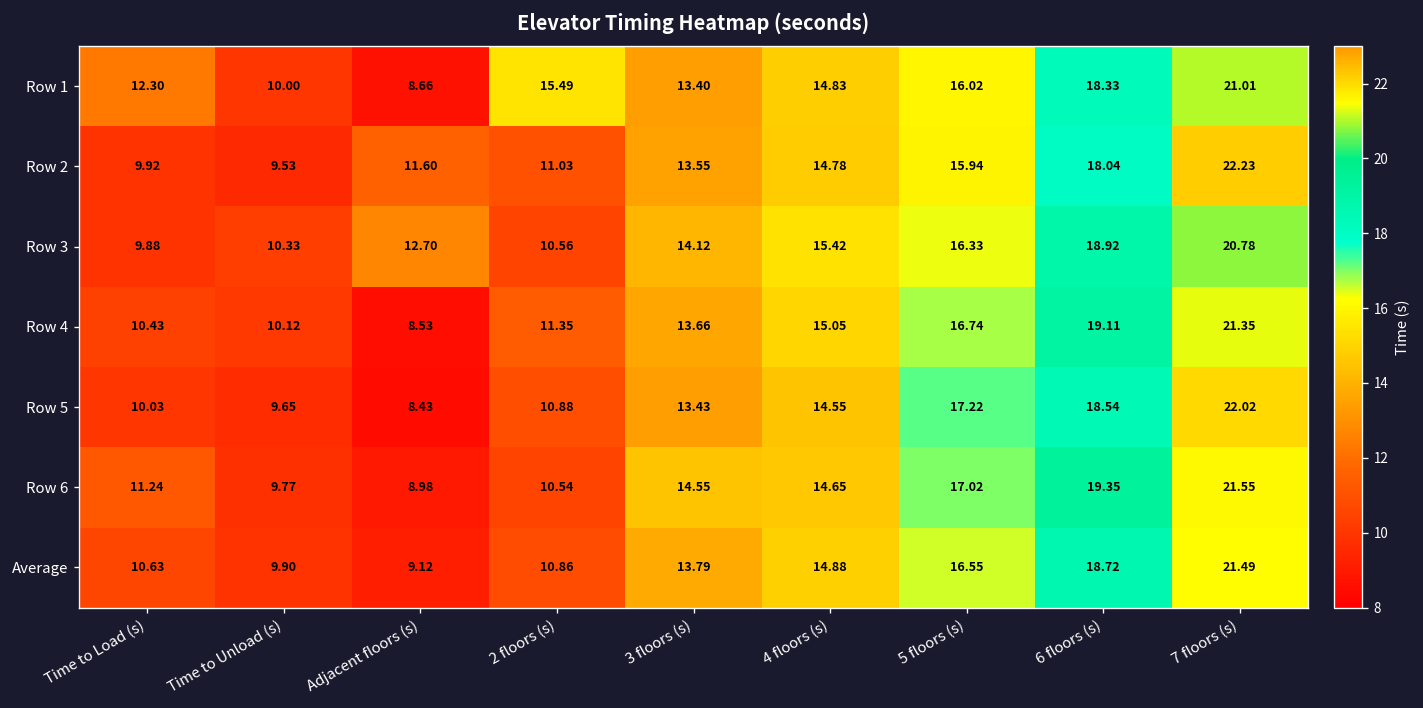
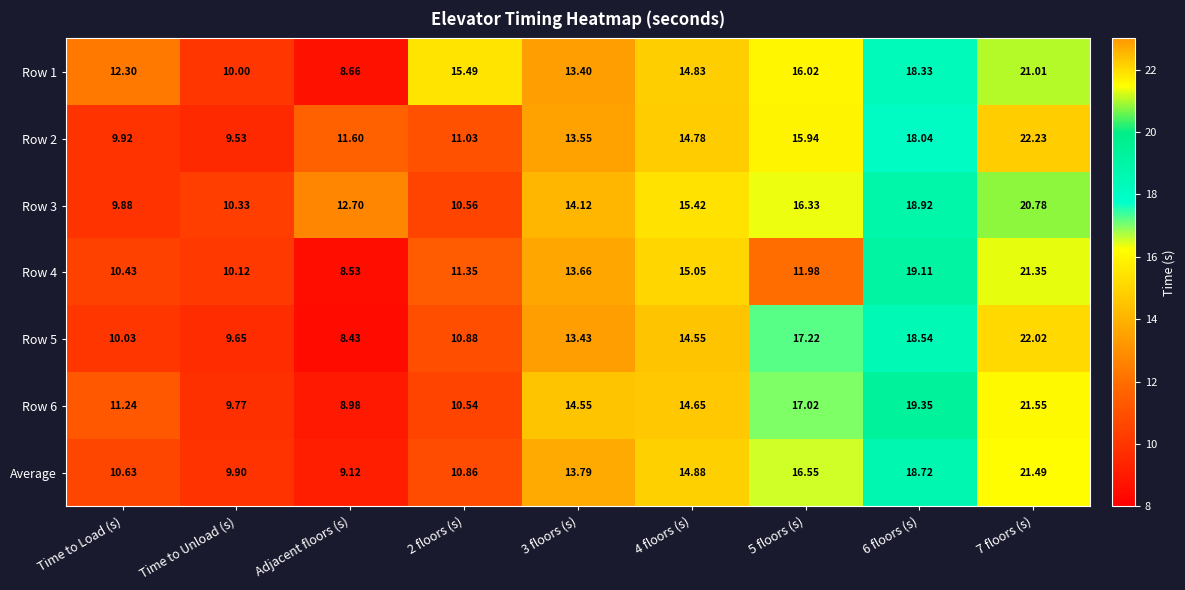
  {
    "Row 1": {
      "Time to Load (s)": 12.30,
      "Time to Unload (s)": 10.00,
      "Adjacent floors (s)": 8.66,
      "2 floors (s)": 15.49,
      "3 floors (s)": 13.40,
      "4 floors (s)": 14.83,
      "5 floors (s)": 16.02,
      "6 floors (s)": 18.33,
      "7 floors (s)": 21.01
    },
    "Row 2": {
      "Time to Load (s)": 9.92,
      "Time to Unload (s)": 9.53,
      "Adjacent floors (s)": 11.60,
      "2 floors (s)": 11.03,
      "3 floors (s)": 13.55,
      "4 floors (s)": 14.78,
      "5 floors (s)": 15.94,
      "6 floors (s)": 18.04,
      "7 floors (s)": 22.23
    },
    "Row 3": {
      "Time to Load (s)": 9.88,
      "Time to Unload (s)": 10.33,
      "Adjacent floors (s)": 12.70,
      "2 floors (s)": 10.56,
      "3 floors (s)": 14.12,
      "4 floors (s)": 15.42,
      "5 floors (s)": 16.33,
      "6 floors (s)": 18.92,
      "7 floors (s)": 20.78
    },
    "Row 4": {
      "Time to Load (s)": 10.43,
      "Time to Unload (s)": 10.12,
      "Adjacent floors (s)": 8.53,
      "2 floors (s)": 11.35,
      "3 floors (s)": 13.66,
      "4 floors (s)": 15.05,
-     "5 floors (s)": 16.74,
+     "5 floors (s)": 11.98,
      "6 floors (s)": 19.11,
      "7 floors (s)": 21.35
    },
    "Row 5": {
      "Time to Load (s)": 10.03,
      "Time to Unload (s)": 9.65,
      "Adjacent floors (s)": 8.43,
      "2 floors (s)": 10.88,
      "3 floors (s)": 13.43,
      "4 floors (s)": 14.55,
      "5 floors (s)": 17.22,
      "6 floors (s)": 18.54,
      "7 floors (s)": 22.02
    },
    "Row 6": {
      "Time to Load (s)": 11.24,
      "Time to Unload (s)": 9.77,
      "Adjacent floors (s)": 8.98,
      "2 floors (s)": 10.54,
      "3 floors (s)": 14.55,
      "4 floors (s)": 14.65,
      "5 floors (s)": 17.02,
      "6 floors (s)": 19.35,
      "7 floors (s)": 21.55
    },
    "Average": {
      "Time to Load (s)": 10.63,
      "Time to Unload (s)": 9.90,
      "Adjacent floors (s)": 9.12,
      "2 floors (s)": 10.86,
      "3 floors (s)": 13.79,
      "4 floors (s)": 14.88,
      "5 floors (s)": 16.55,
      "6 floors (s)": 18.72,
      "7 floors (s)": 21.49
    }
  }
